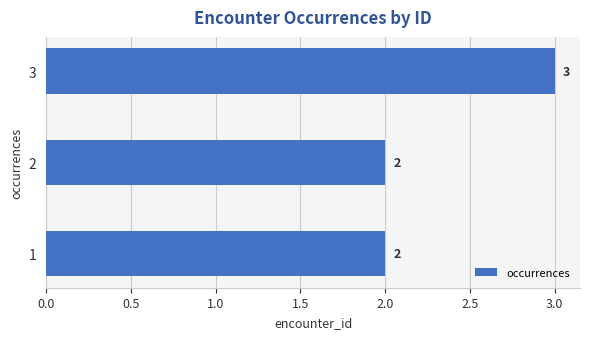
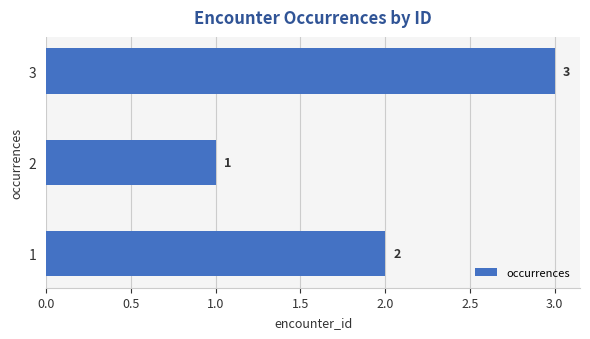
  {
    "3": 3,
-   "2": 2,
+   "2": 1,
    "1": 2
  }
